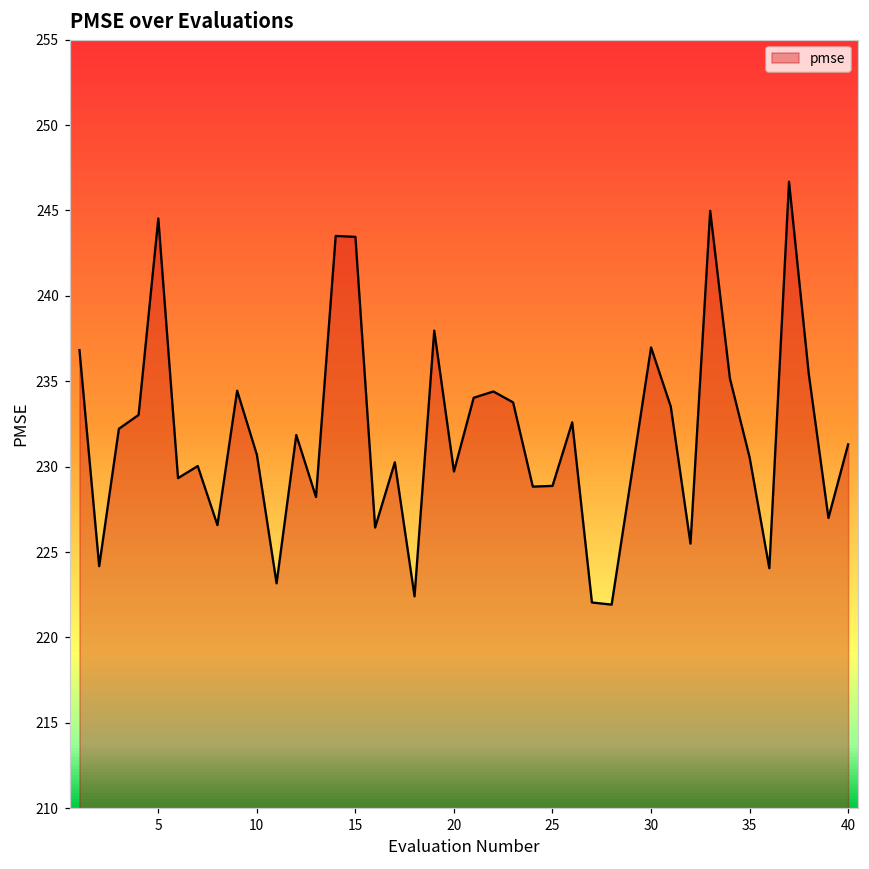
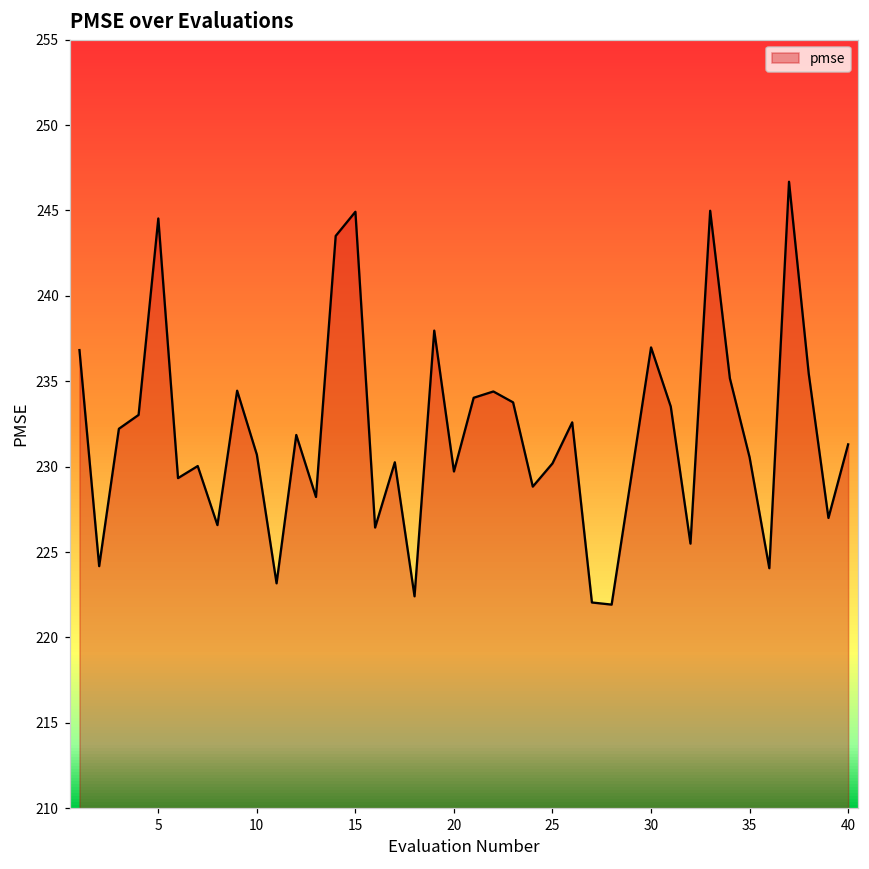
  {
    "5": 244.5,
    "10": 230.7,
-   "15": 243.5,
+   "15": 244.9,
    "20": 229.7,
-   "25": 228.9,
+   "25": 230.2,
    "30": 237.0,
    "35": 230.5,
    "40": 231.3
  }
